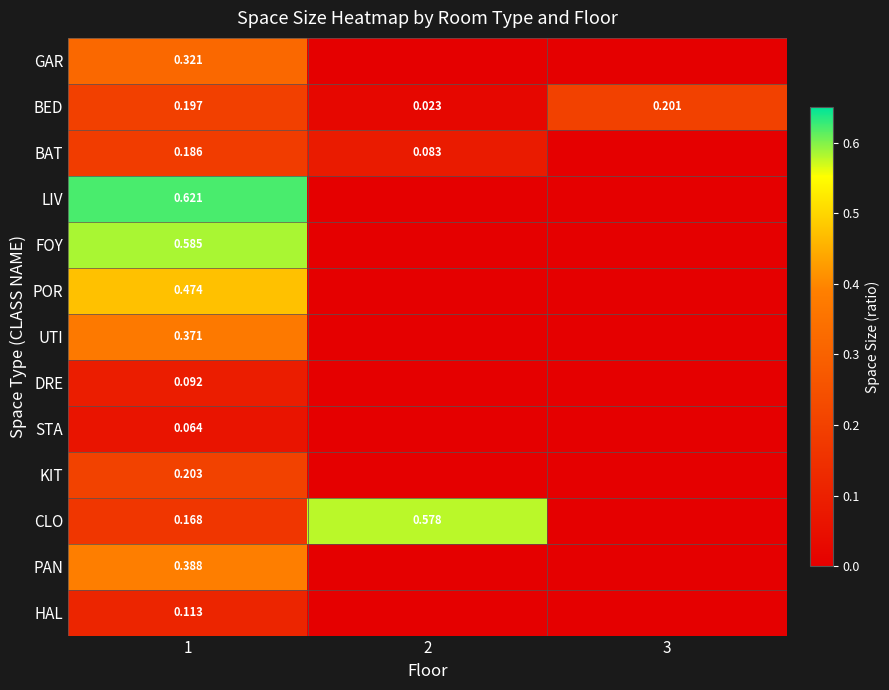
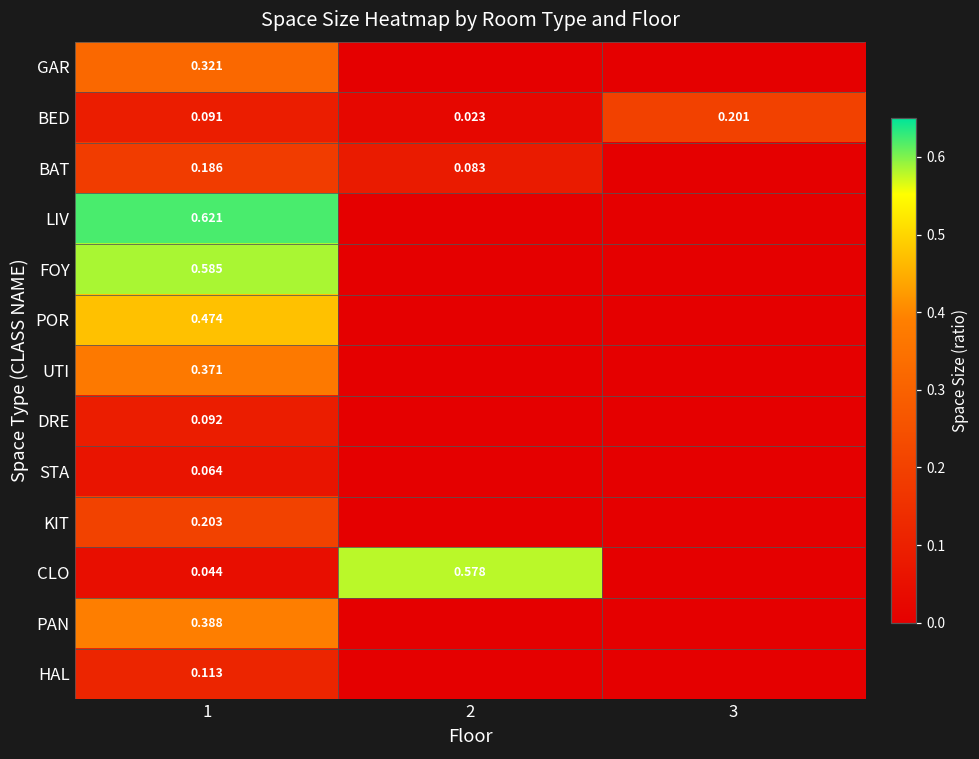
  {
    "GAR": {
      "1": 0.321
    },
    "BED": {
-     "1": 0.197,
+     "1": 0.091,
      "2": 0.023,
      "3": 0.201
    },
    "BAT": {
      "1": 0.186,
      "2": 0.083
    },
    "LIV": {
      "1": 0.621
    },
    "FOY": {
      "1": 0.585
    },
    "POR": {
      "1": 0.474
    },
    "UTI": {
      "1": 0.371
    },
    "DRE": {
      "1": 0.092
    },
    "STA": {
      "1": 0.064
    },
    "KIT": {
      "1": 0.203
    },
    "CLO": {
-     "1": 0.168,
+     "1": 0.044,
      "2": 0.578
    },
    "PAN": {
      "1": 0.388
    },
    "HAL": {
      "1": 0.113
    }
  }
